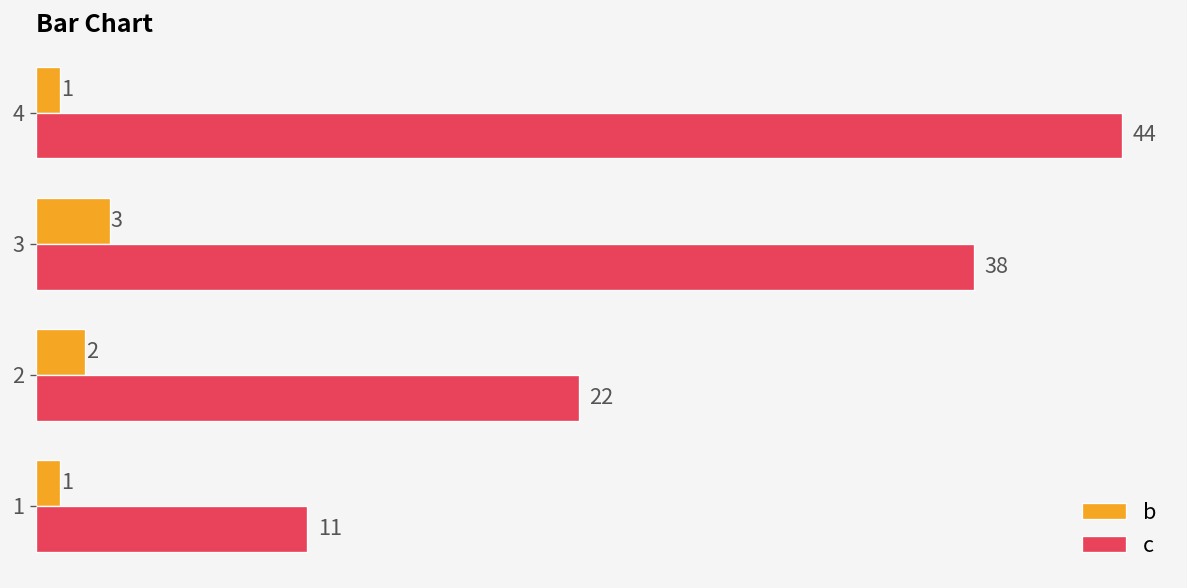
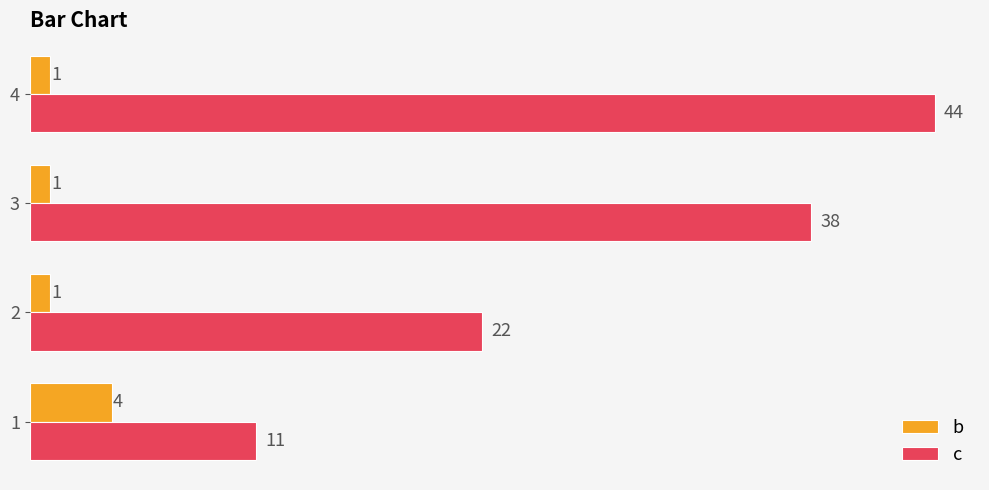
  {
    "b": {
      "4": 1,
-     "3": 3,
-     "2": 2,
-     "1": 1
+     "3": 1,
+     "2": 1,
+     "1": 4
    },
    "c": {
      "4": 44,
      "3": 38,
      "2": 22,
      "1": 11
    }
  }
